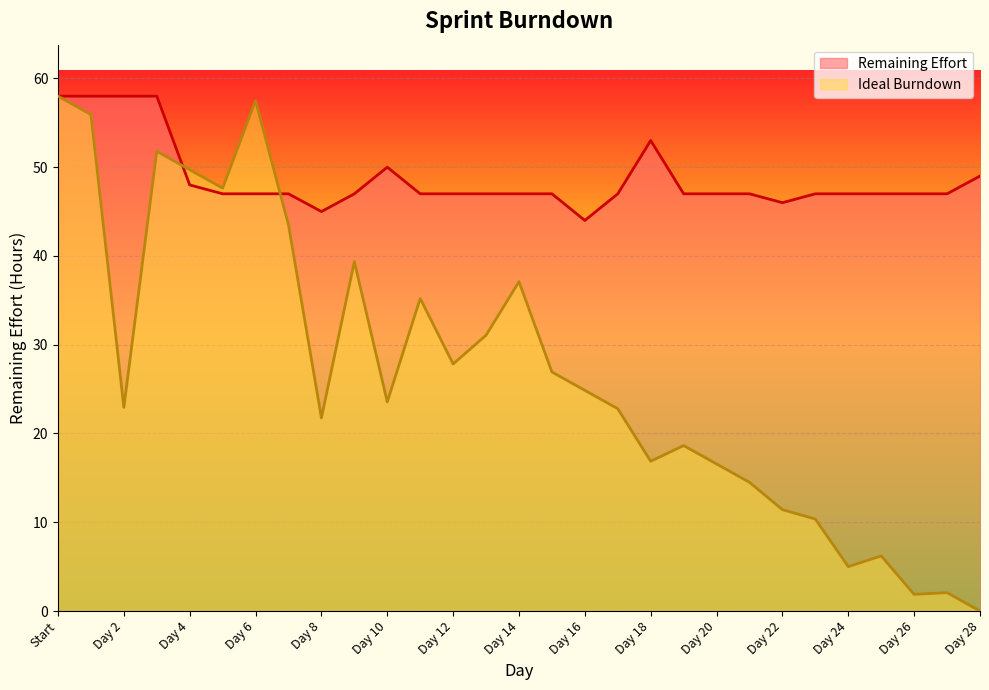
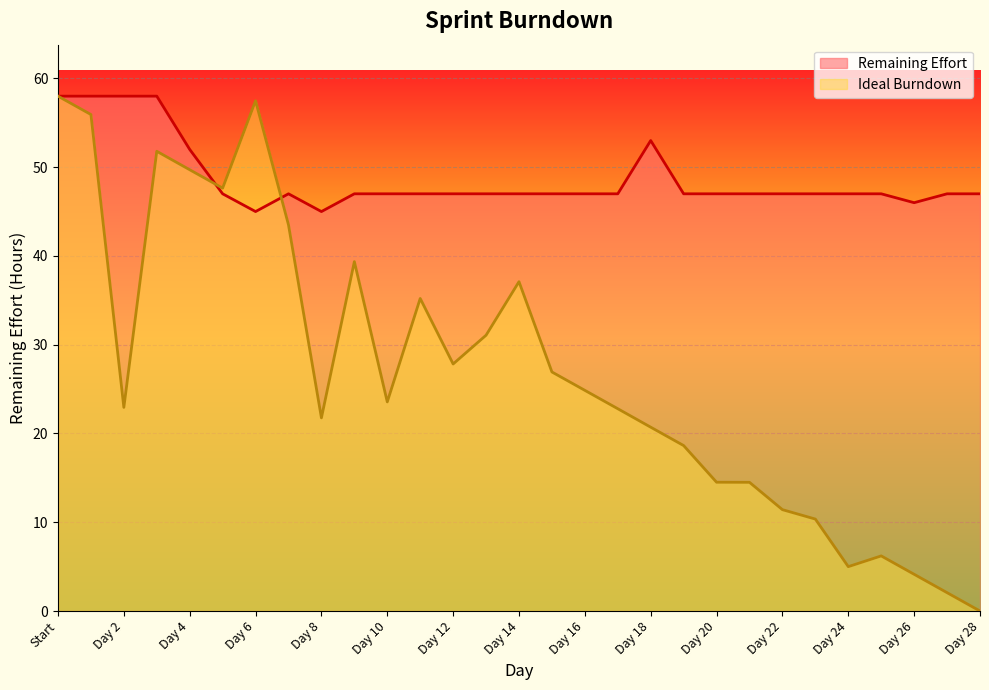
  {
    "Remaining Effort": {
      "Day 2": 58,
-     "Day 4": 48,
-     "Day 6": 47,
+     "Day 4": 52,
+     "Day 6": 45,
      "Day 8": 45,
-     "Day 10": 50,
+     "Day 10": 47,
      "Day 12": 47,
      "Day 14": 47,
-     "Day 16": 44,
+     "Day 16": 47,
      "Day 18": 53,
      "Day 20": 47,
-     "Day 22": 46,
+     "Day 22": 47,
      "Day 24": 47,
-     "Day 26": 47,
-     "Day 28": 49
+     "Day 26": 46,
+     "Day 28": 47
    },
    "Ideal Burndown": {
      "Day 2": 23,
      "Day 4": 50,
      "Day 6": 57,
      "Day 8": 22,
      "Day 10": 24,
      "Day 12": 28,
      "Day 14": 37,
      "Day 16": 25,
-     "Day 18": 17,
-     "Day 20": 17,
+     "Day 18": 21,
+     "Day 20": 15,
      "Day 22": 11,
      "Day 24": 5,
-     "Day 26": 2,
+     "Day 26": 4,
      "Day 28": 0
    }
  }
